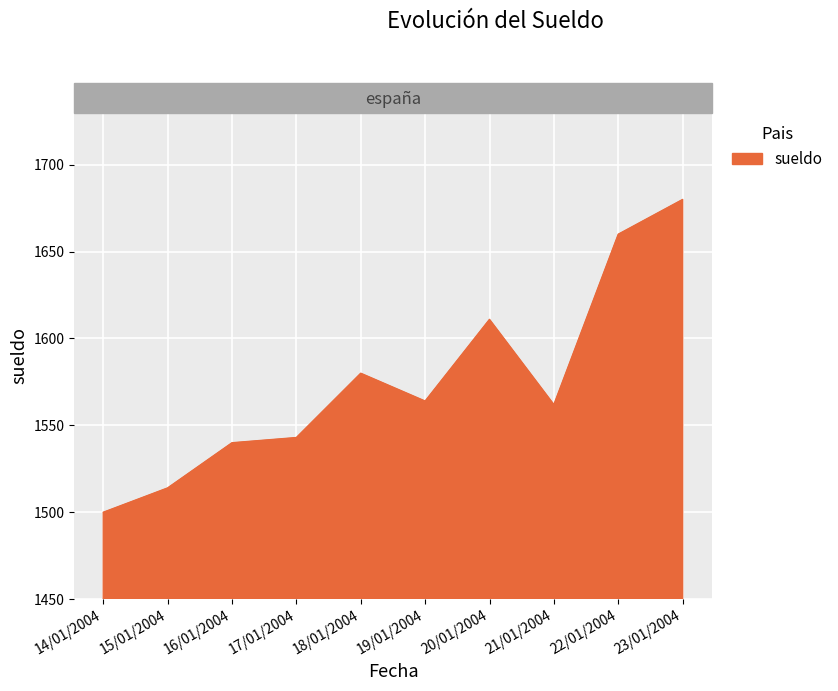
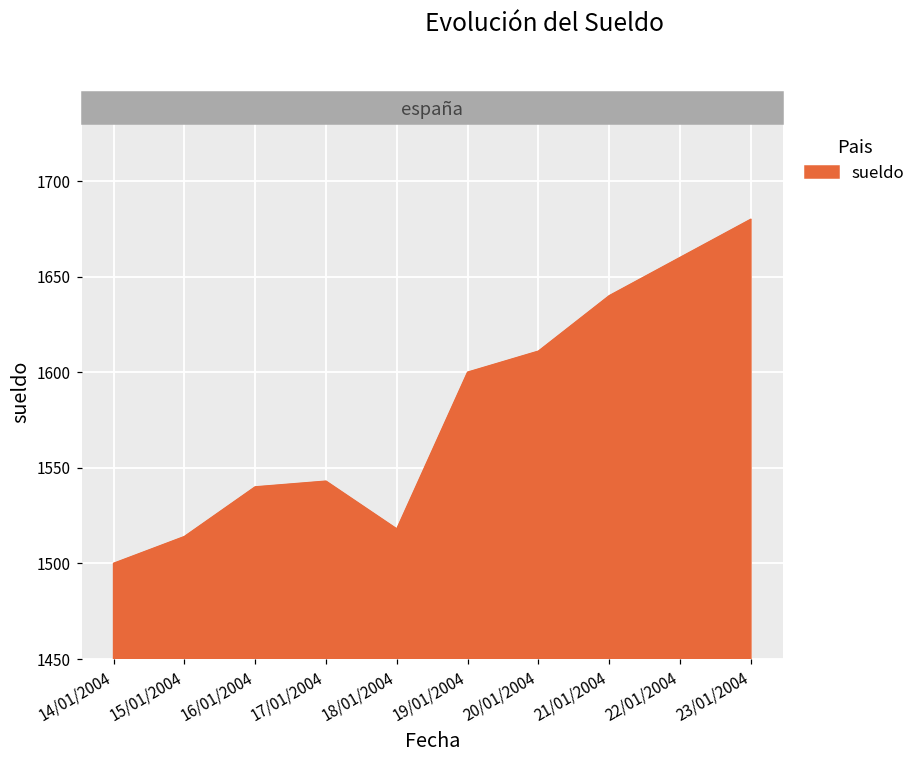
  {
    "14/01/2004": 1500,
    "15/01/2004": 1514,
    "16/01/2004": 1540,
    "17/01/2004": 1543,
-   "18/01/2004": 1580,
-   "19/01/2004": 1564,
+   "18/01/2004": 1518,
+   "19/01/2004": 1600,
    "20/01/2004": 1611,
-   "21/01/2004": 1562,
+   "21/01/2004": 1640,
    "22/01/2004": 1660,
    "23/01/2004": 1680
  }
